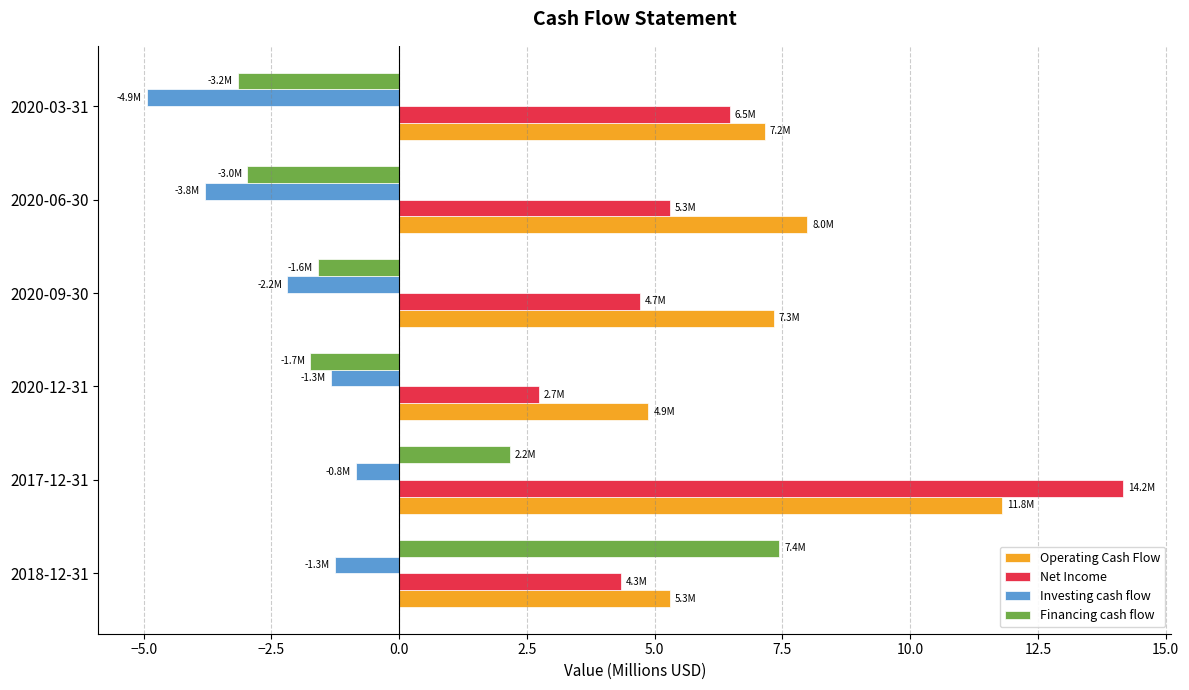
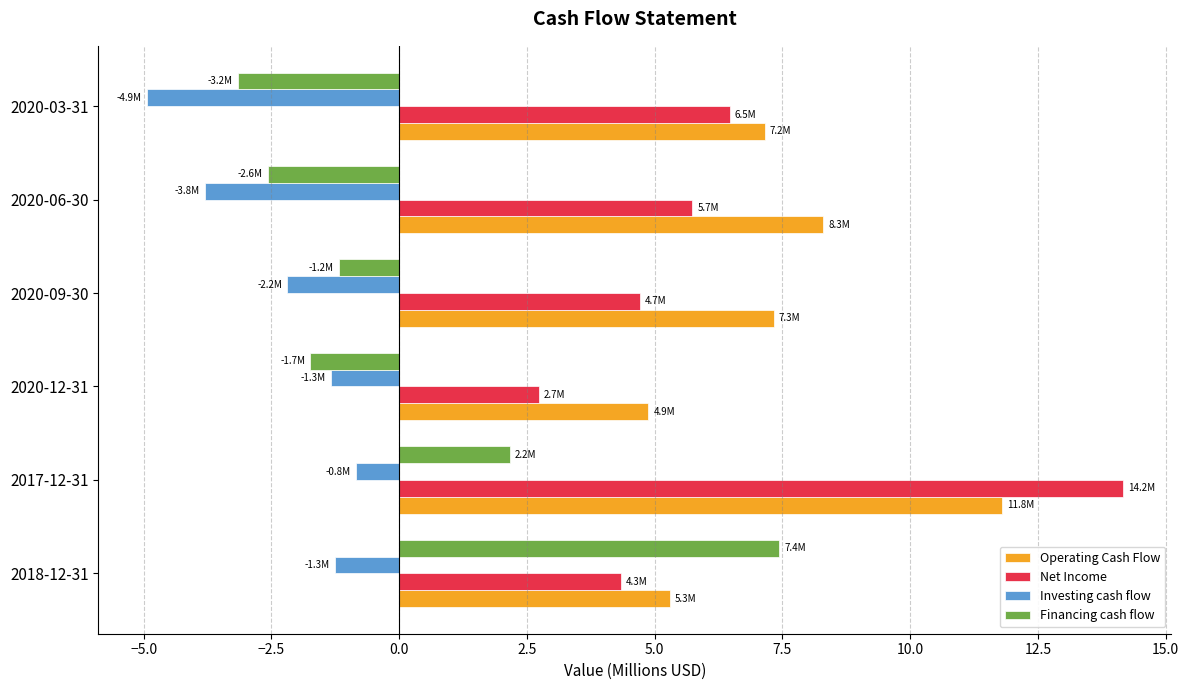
  {
    "Operating Cash Flow": {
      "2020-03-31": "7.2M",
-     "2020-06-30": "8.0M",
+     "2020-06-30": "8.3M",
      "2020-09-30": "7.3M",
      "2020-12-31": "4.9M",
      "2017-12-31": "11.8M",
      "2018-12-31": "5.3M"
    },
    "Net Income": {
      "2020-03-31": "6.5M",
-     "2020-06-30": "5.3M",
+     "2020-06-30": "5.7M",
      "2020-09-30": "4.7M",
      "2020-12-31": "2.7M",
      "2017-12-31": "14.2M",
      "2018-12-31": "4.3M"
    },
    "Investing cash flow": {
      "2020-03-31": "-4.9M",
      "2020-06-30": "-3.8M",
      "2020-09-30": "-2.2M",
      "2020-12-31": "-1.3M",
      "2017-12-31": "-0.8M",
      "2018-12-31": "-1.3M"
    },
    "Financing cash flow": {
      "2020-03-31": "-3.2M",
-     "2020-06-30": "-3.0M",
-     "2020-09-30": "-1.6M",
+     "2020-06-30": "-2.6M",
+     "2020-09-30": "-1.2M",
      "2020-12-31": "-1.7M",
      "2017-12-31": "2.2M",
      "2018-12-31": "7.4M"
    }
  }
